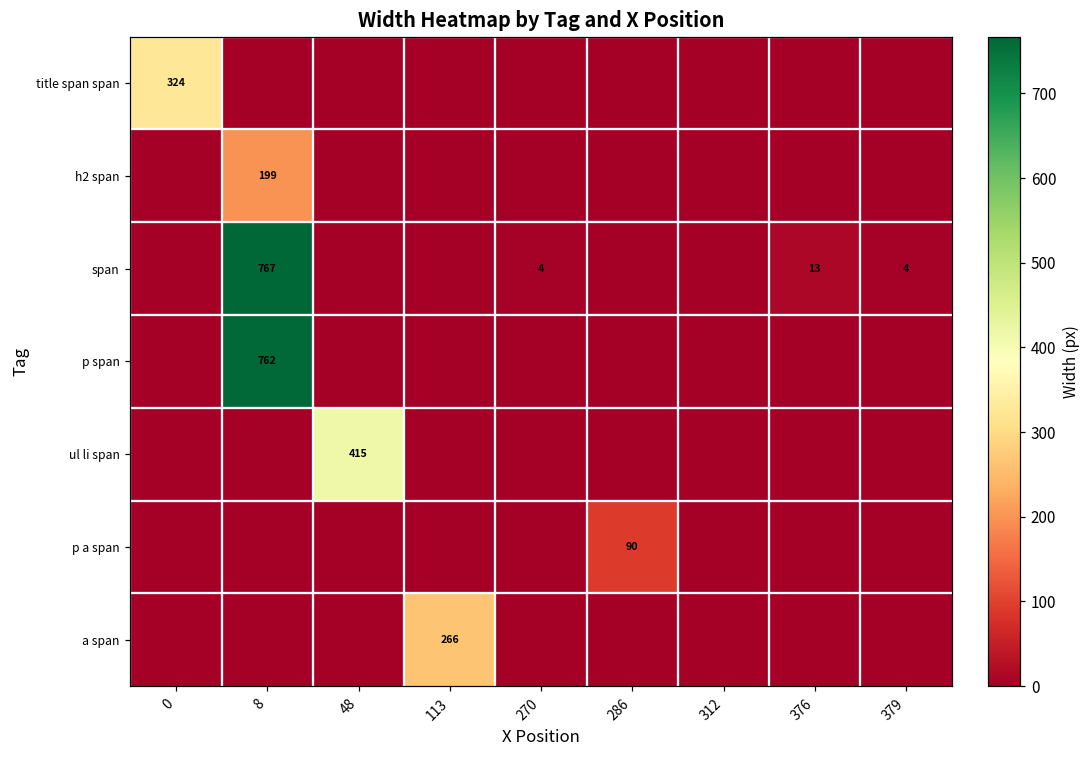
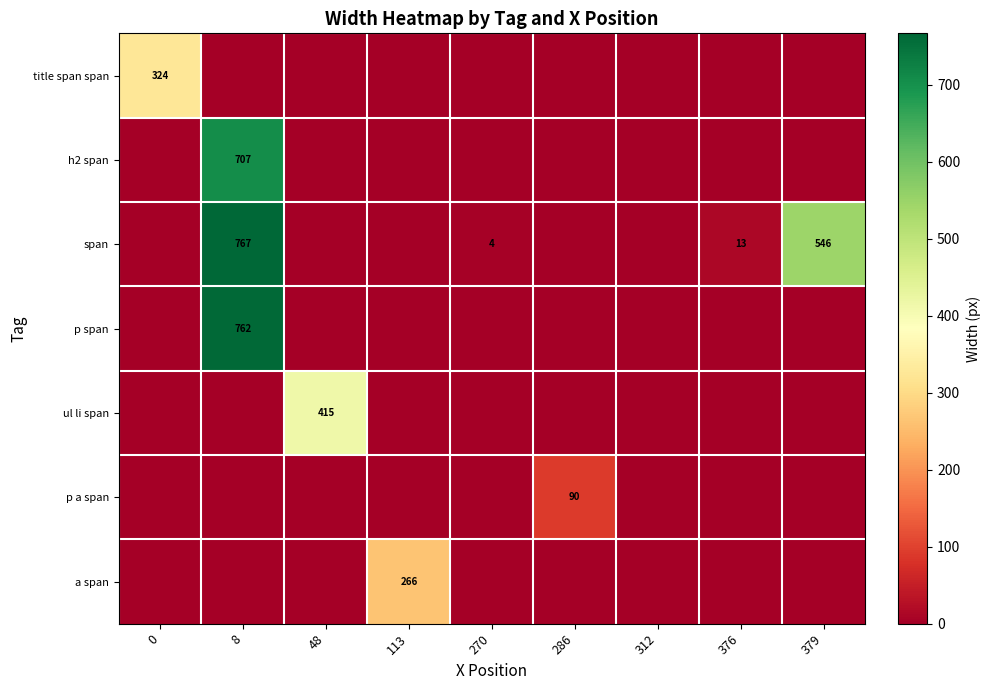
  {
    "title span span": {
      "0": 324
    },
    "h2 span": {
-     "8": 199
+     "8": 707
    },
    "span": {
      "8": 767,
      "270": 4,
      "376": 13,
-     "379": 4
+     "379": 546
    },
    "p span": {
      "8": 762
    },
    "ul li span": {
      "48": 415
    },
    "p a span": {
      "286": 90
    },
    "a span": {
      "113": 266
    }
  }
